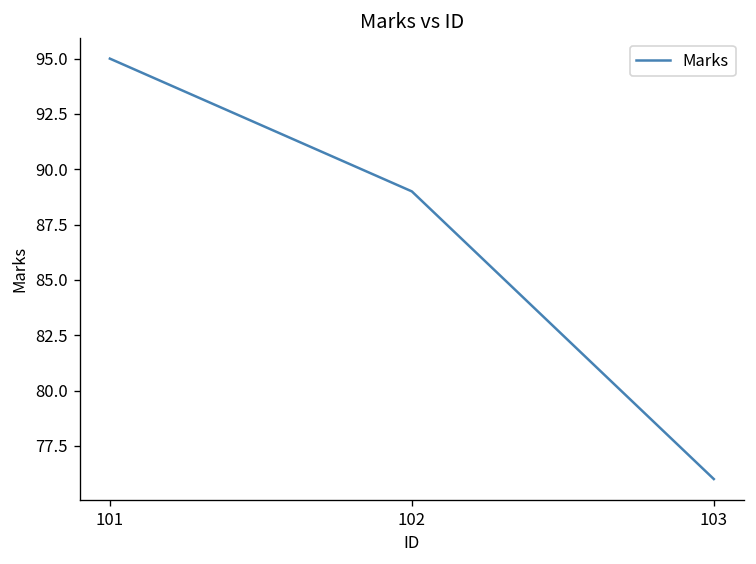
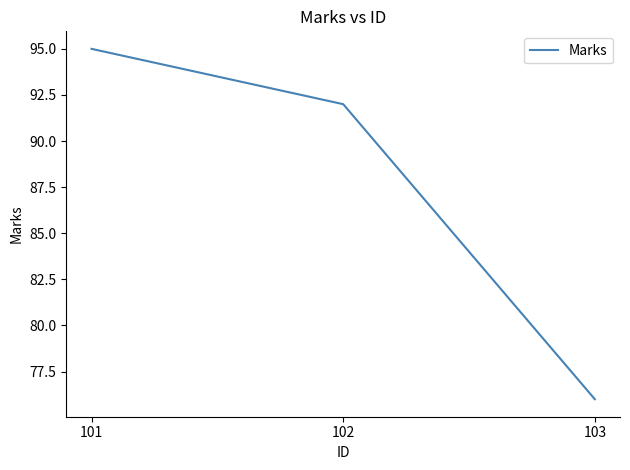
  {
    "101": 95,
-   "102": 89,
+   "102": 92,
    "103": 76
  }
